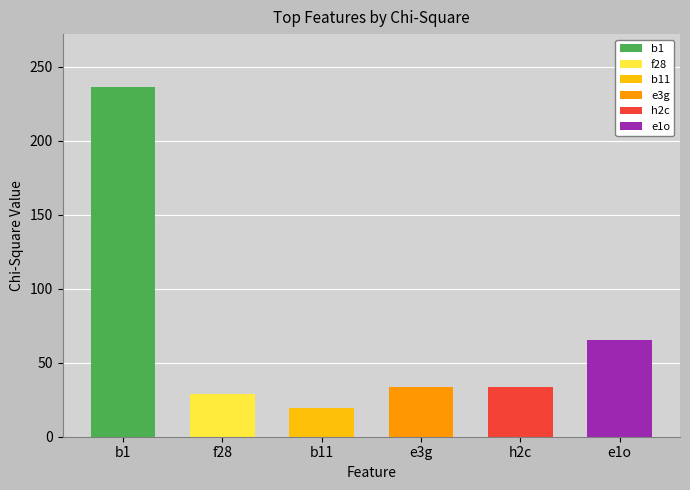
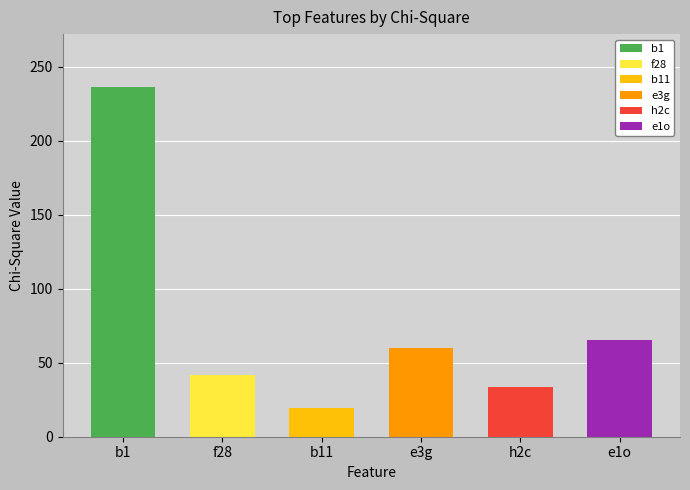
  {
    "b1": 237,
-   "f28": 29,
+   "f28": 42,
    "b11": 19,
-   "e3g": 34,
+   "e3g": 60,
    "h2c": 34,
    "e1o": 65
  }
